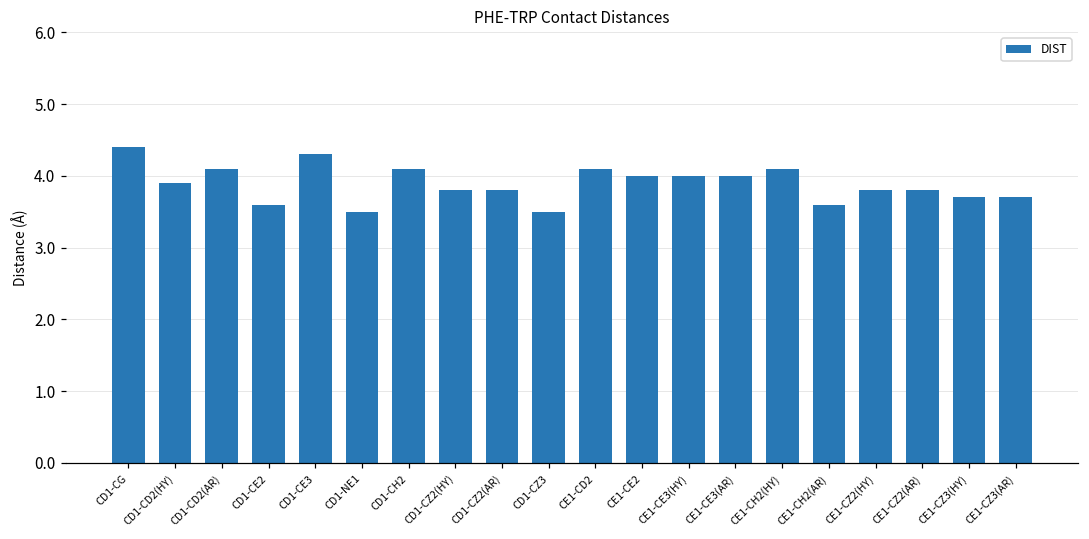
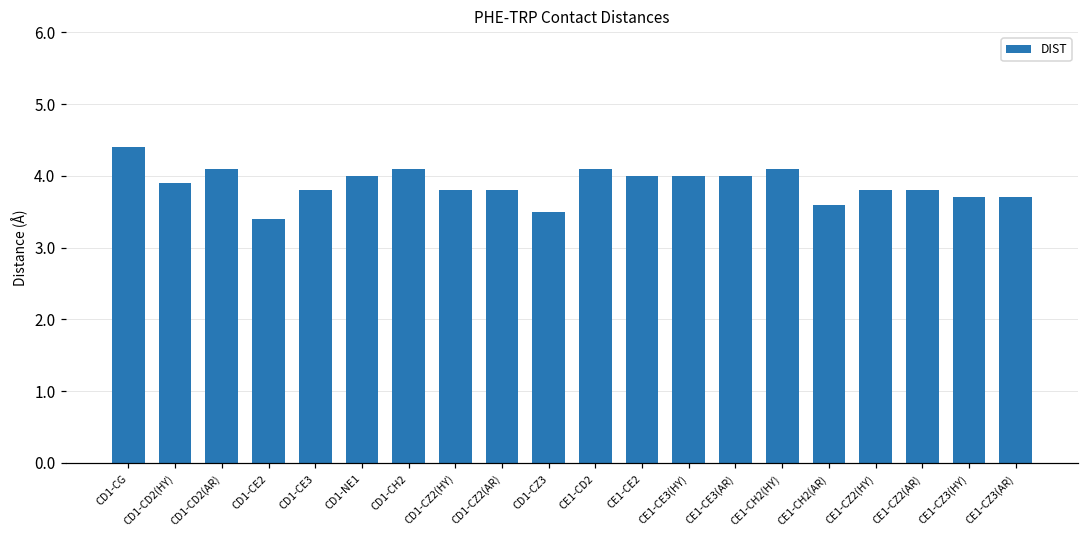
  {
    "CD1-CG": 4.4,
    "CD1-CD2(HY)": 3.9,
    "CD1-CD2(AR)": 4.1,
-   "CD1-CE2": 3.6,
-   "CD1-CE3": 4.3,
-   "CD1-NE1": 3.5,
+   "CD1-CE2": 3.4,
+   "CD1-CE3": 3.8,
+   "CD1-NE1": 4.0,
    "CD1-CH2": 4.1,
    "CD1-CZ2(HY)": 3.8,
    "CD1-CZ2(AR)": 3.8,
    "CD1-CZ3": 3.5,
    "CE1-CD2": 4.1,
    "CE1-CE2": 4.0,
    "CE1-CE3(HY)": 4.0,
    "CE1-CE3(AR)": 4.0,
    "CE1-CH2(HY)": 4.1,
    "CE1-CH2(AR)": 3.6,
    "CE1-CZ2(HY)": 3.8,
    "CE1-CZ2(AR)": 3.8,
    "CE1-CZ3(HY)": 3.7,
    "CE1-CZ3(AR)": 3.7
  }
